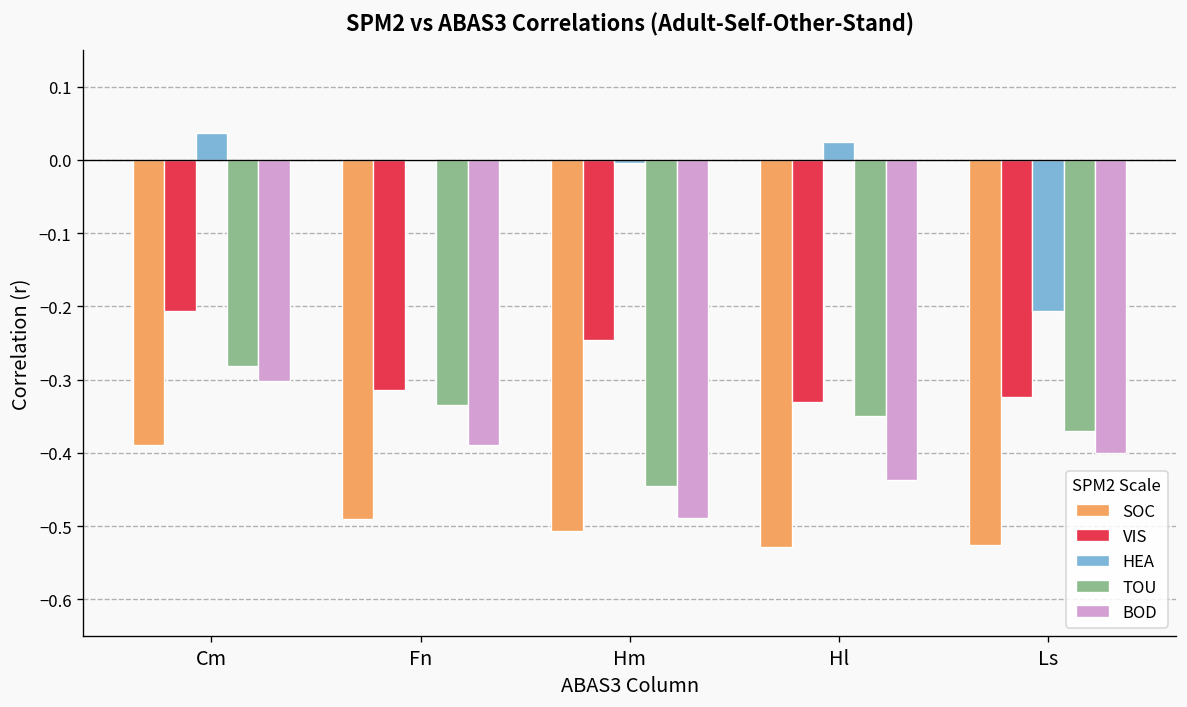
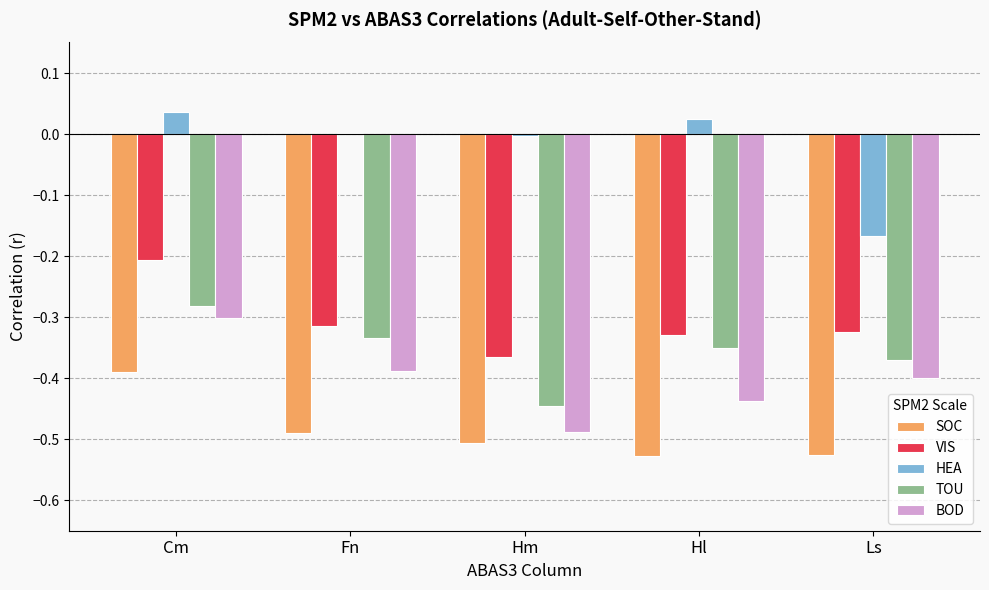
  {
    "SOC": {
      "Cm": -0.39,
      "Fn": -0.49,
      "Hm": -0.51,
      "Hl": -0.53,
      "Ls": -0.53
    },
    "VIS": {
      "Cm": -0.21,
      "Fn": -0.31,
-     "Hm": -0.25,
+     "Hm": -0.37,
      "Hl": -0.33,
      "Ls": -0.32
    },
    "HEA": {
      "Cm": 0.04,
      "Hl": 0.02,
-     "Ls": -0.21
+     "Ls": -0.17
    },
    "TOU": {
      "Cm": -0.28,
      "Fn": -0.34,
      "Hm": -0.45,
      "Hl": -0.35,
      "Ls": -0.37
    },
    "BOD": {
      "Cm": -0.30,
      "Fn": -0.39,
      "Hm": -0.49,
      "Hl": -0.44,
      "Ls": -0.40
    }
  }
